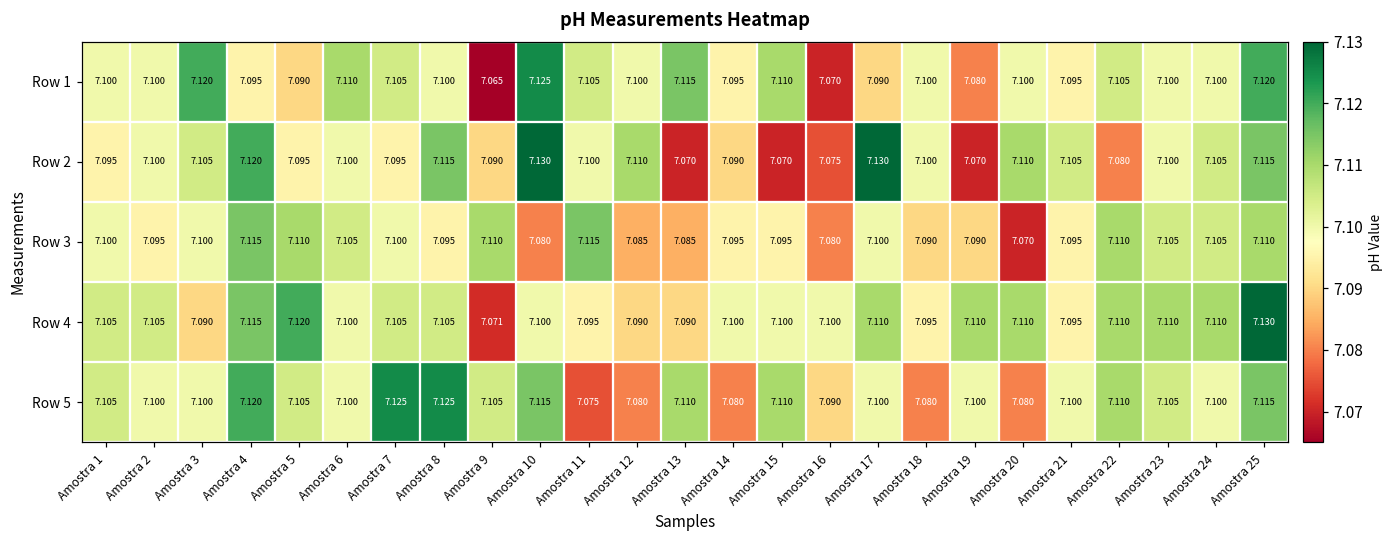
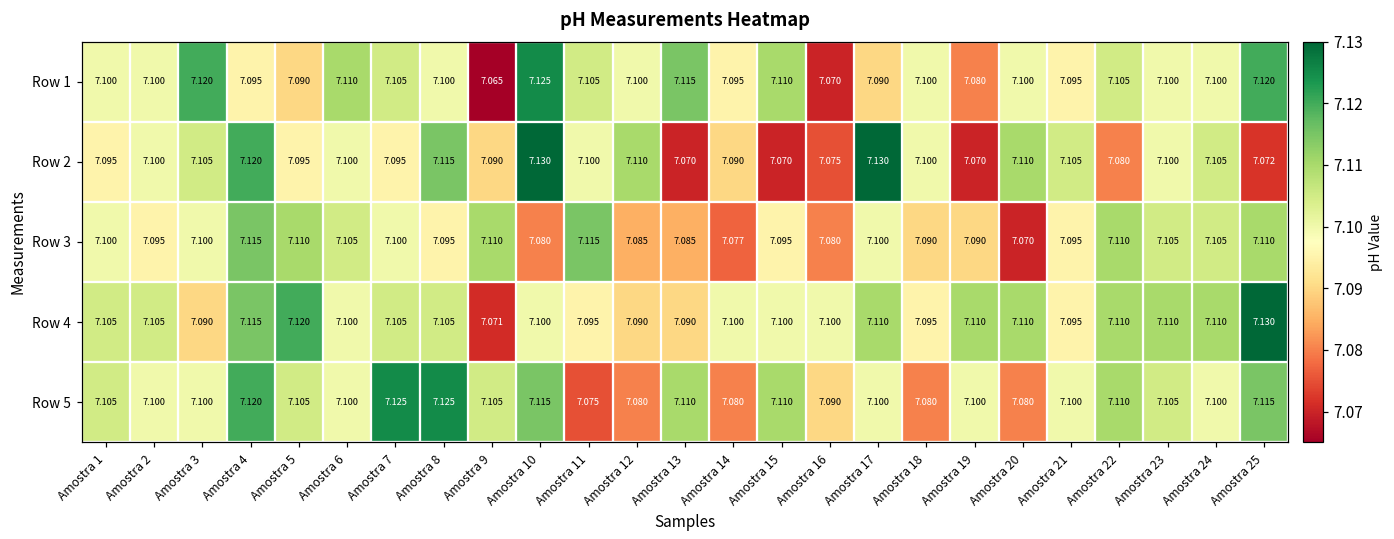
  {
    "Row 1": {
      "Amostra 1": 7.100,
      "Amostra 2": 7.100,
      "Amostra 3": 7.120,
      "Amostra 4": 7.095,
      "Amostra 5": 7.090,
      "Amostra 6": 7.110,
      "Amostra 7": 7.105,
      "Amostra 8": 7.100,
      "Amostra 9": 7.065,
      "Amostra 10": 7.125,
      "Amostra 11": 7.105,
      "Amostra 12": 7.100,
      "Amostra 13": 7.115,
      "Amostra 14": 7.095,
      "Amostra 15": 7.110,
      "Amostra 16": 7.070,
      "Amostra 17": 7.090,
      "Amostra 18": 7.100,
      "Amostra 19": 7.080,
      "Amostra 20": 7.100,
      "Amostra 21": 7.095,
      "Amostra 22": 7.105,
      "Amostra 23": 7.100,
      "Amostra 24": 7.100,
      "Amostra 25": 7.120
    },
    "Row 2": {
      "Amostra 1": 7.095,
      "Amostra 2": 7.100,
      "Amostra 3": 7.105,
      "Amostra 4": 7.120,
      "Amostra 5": 7.095,
      "Amostra 6": 7.100,
      "Amostra 7": 7.095,
      "Amostra 8": 7.115,
      "Amostra 9": 7.090,
      "Amostra 10": 7.130,
      "Amostra 11": 7.100,
      "Amostra 12": 7.110,
      "Amostra 13": 7.070,
      "Amostra 14": 7.090,
      "Amostra 15": 7.070,
      "Amostra 16": 7.075,
      "Amostra 17": 7.130,
      "Amostra 18": 7.100,
      "Amostra 19": 7.070,
      "Amostra 20": 7.110,
      "Amostra 21": 7.105,
      "Amostra 22": 7.080,
      "Amostra 23": 7.100,
      "Amostra 24": 7.105,
-     "Amostra 25": 7.115
+     "Amostra 25": 7.072
    },
    "Row 3": {
      "Amostra 1": 7.100,
      "Amostra 2": 7.095,
      "Amostra 3": 7.100,
      "Amostra 4": 7.115,
      "Amostra 5": 7.110,
      "Amostra 6": 7.105,
      "Amostra 7": 7.100,
      "Amostra 8": 7.095,
      "Amostra 9": 7.110,
      "Amostra 10": 7.080,
      "Amostra 11": 7.115,
      "Amostra 12": 7.085,
      "Amostra 13": 7.085,
-     "Amostra 14": 7.095,
+     "Amostra 14": 7.077,
      "Amostra 15": 7.095,
      "Amostra 16": 7.080,
      "Amostra 17": 7.100,
      "Amostra 18": 7.090,
      "Amostra 19": 7.090,
      "Amostra 20": 7.070,
      "Amostra 21": 7.095,
      "Amostra 22": 7.110,
      "Amostra 23": 7.105,
      "Amostra 24": 7.105,
      "Amostra 25": 7.110
    },
    "Row 4": {
      "Amostra 1": 7.105,
      "Amostra 2": 7.105,
      "Amostra 3": 7.090,
      "Amostra 4": 7.115,
      "Amostra 5": 7.120,
      "Amostra 6": 7.100,
      "Amostra 7": 7.105,
      "Amostra 8": 7.105,
      "Amostra 9": 7.071,
      "Amostra 10": 7.100,
      "Amostra 11": 7.095,
      "Amostra 12": 7.090,
      "Amostra 13": 7.090,
      "Amostra 14": 7.100,
      "Amostra 15": 7.100,
      "Amostra 16": 7.100,
      "Amostra 17": 7.110,
      "Amostra 18": 7.095,
      "Amostra 19": 7.110,
      "Amostra 20": 7.110,
      "Amostra 21": 7.095,
      "Amostra 22": 7.110,
      "Amostra 23": 7.110,
      "Amostra 24": 7.110,
      "Amostra 25": 7.130
    },
    "Row 5": {
      "Amostra 1": 7.105,
      "Amostra 2": 7.100,
      "Amostra 3": 7.100,
      "Amostra 4": 7.120,
      "Amostra 5": 7.105,
      "Amostra 6": 7.100,
      "Amostra 7": 7.125,
      "Amostra 8": 7.125,
      "Amostra 9": 7.105,
      "Amostra 10": 7.115,
      "Amostra 11": 7.075,
      "Amostra 12": 7.080,
      "Amostra 13": 7.110,
      "Amostra 14": 7.080,
      "Amostra 15": 7.110,
      "Amostra 16": 7.090,
      "Amostra 17": 7.100,
      "Amostra 18": 7.080,
      "Amostra 19": 7.100,
      "Amostra 20": 7.080,
      "Amostra 21": 7.100,
      "Amostra 22": 7.110,
      "Amostra 23": 7.105,
      "Amostra 24": 7.100,
      "Amostra 25": 7.115
    }
  }
